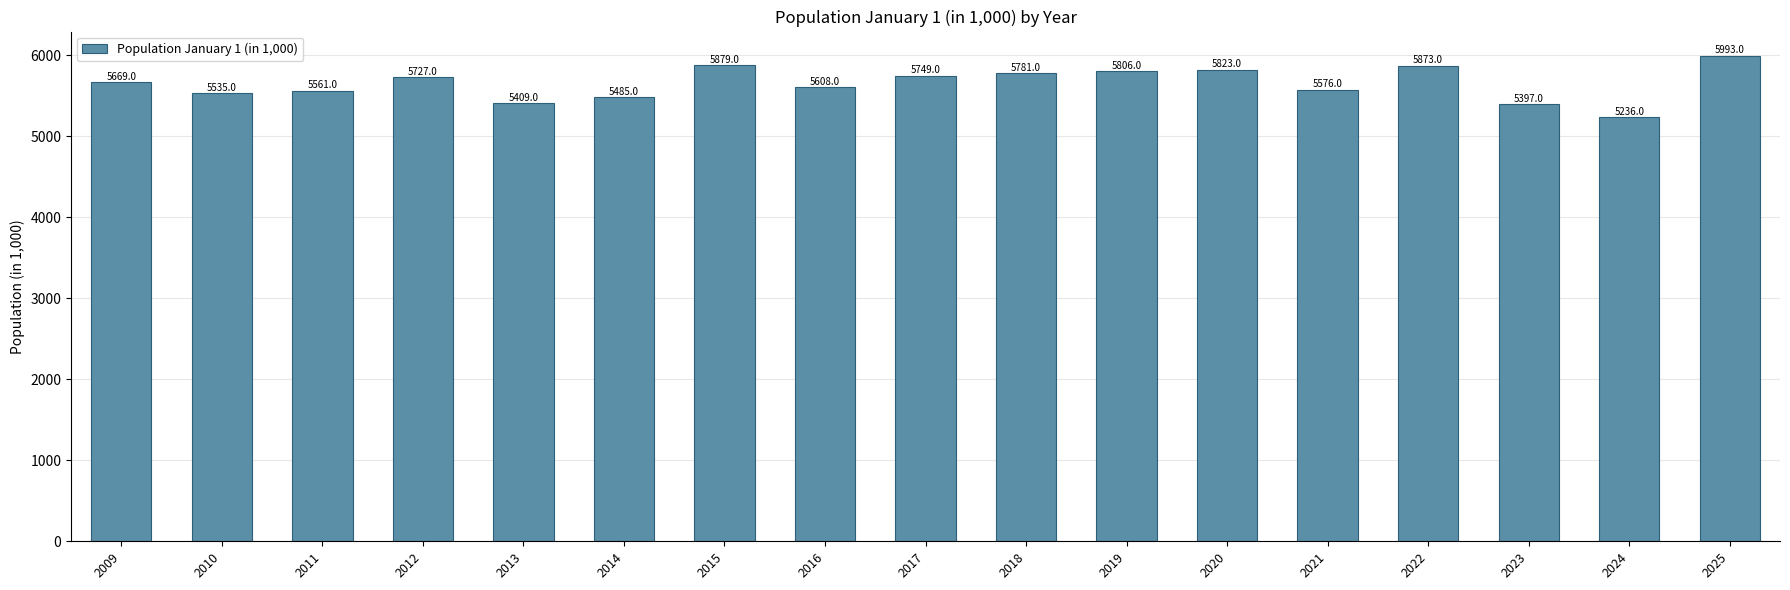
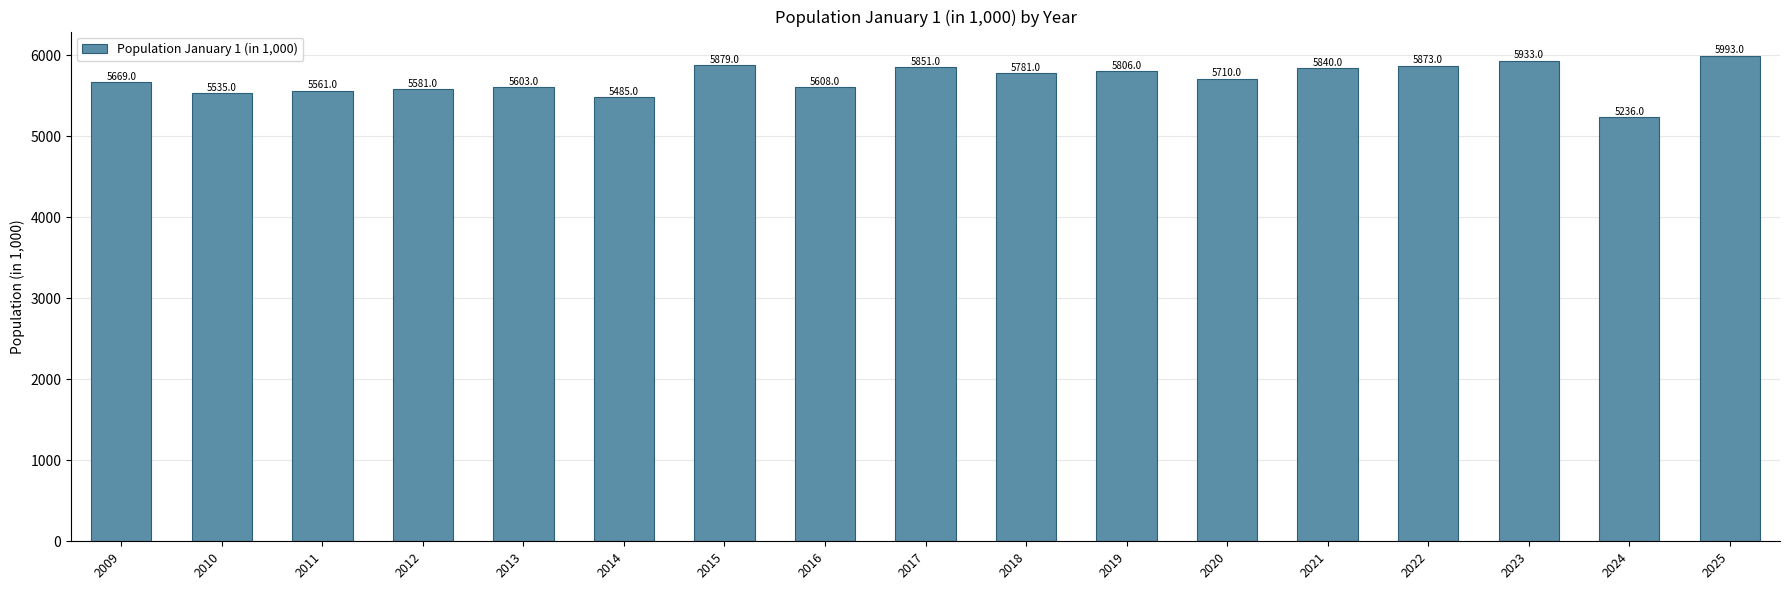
  {
    "2009": 5669.0,
    "2010": 5535.0,
    "2011": 5561.0,
-   "2012": 5727.0,
-   "2013": 5409.0,
+   "2012": 5581.0,
+   "2013": 5603.0,
    "2014": 5485.0,
    "2015": 5879.0,
    "2016": 5608.0,
-   "2017": 5749.0,
+   "2017": 5851.0,
    "2018": 5781.0,
    "2019": 5806.0,
-   "2020": 5823.0,
-   "2021": 5576.0,
+   "2020": 5710.0,
+   "2021": 5840.0,
    "2022": 5873.0,
-   "2023": 5397.0,
+   "2023": 5933.0,
    "2024": 5236.0,
    "2025": 5993.0
  }
